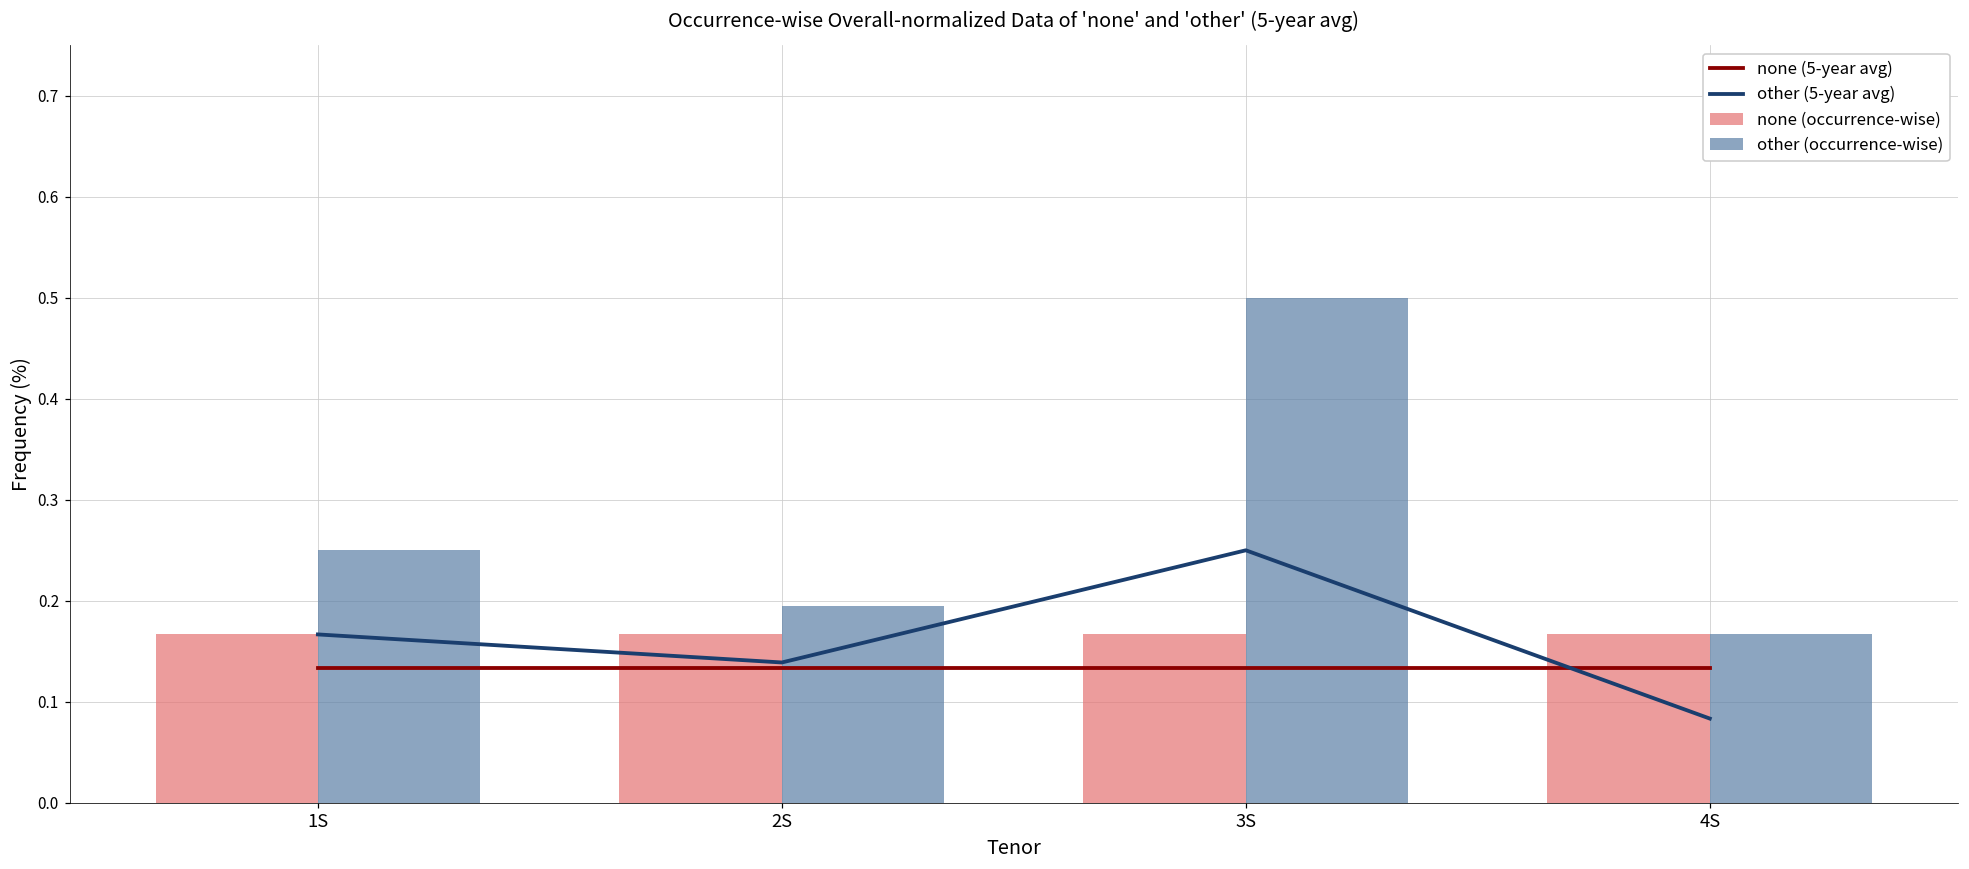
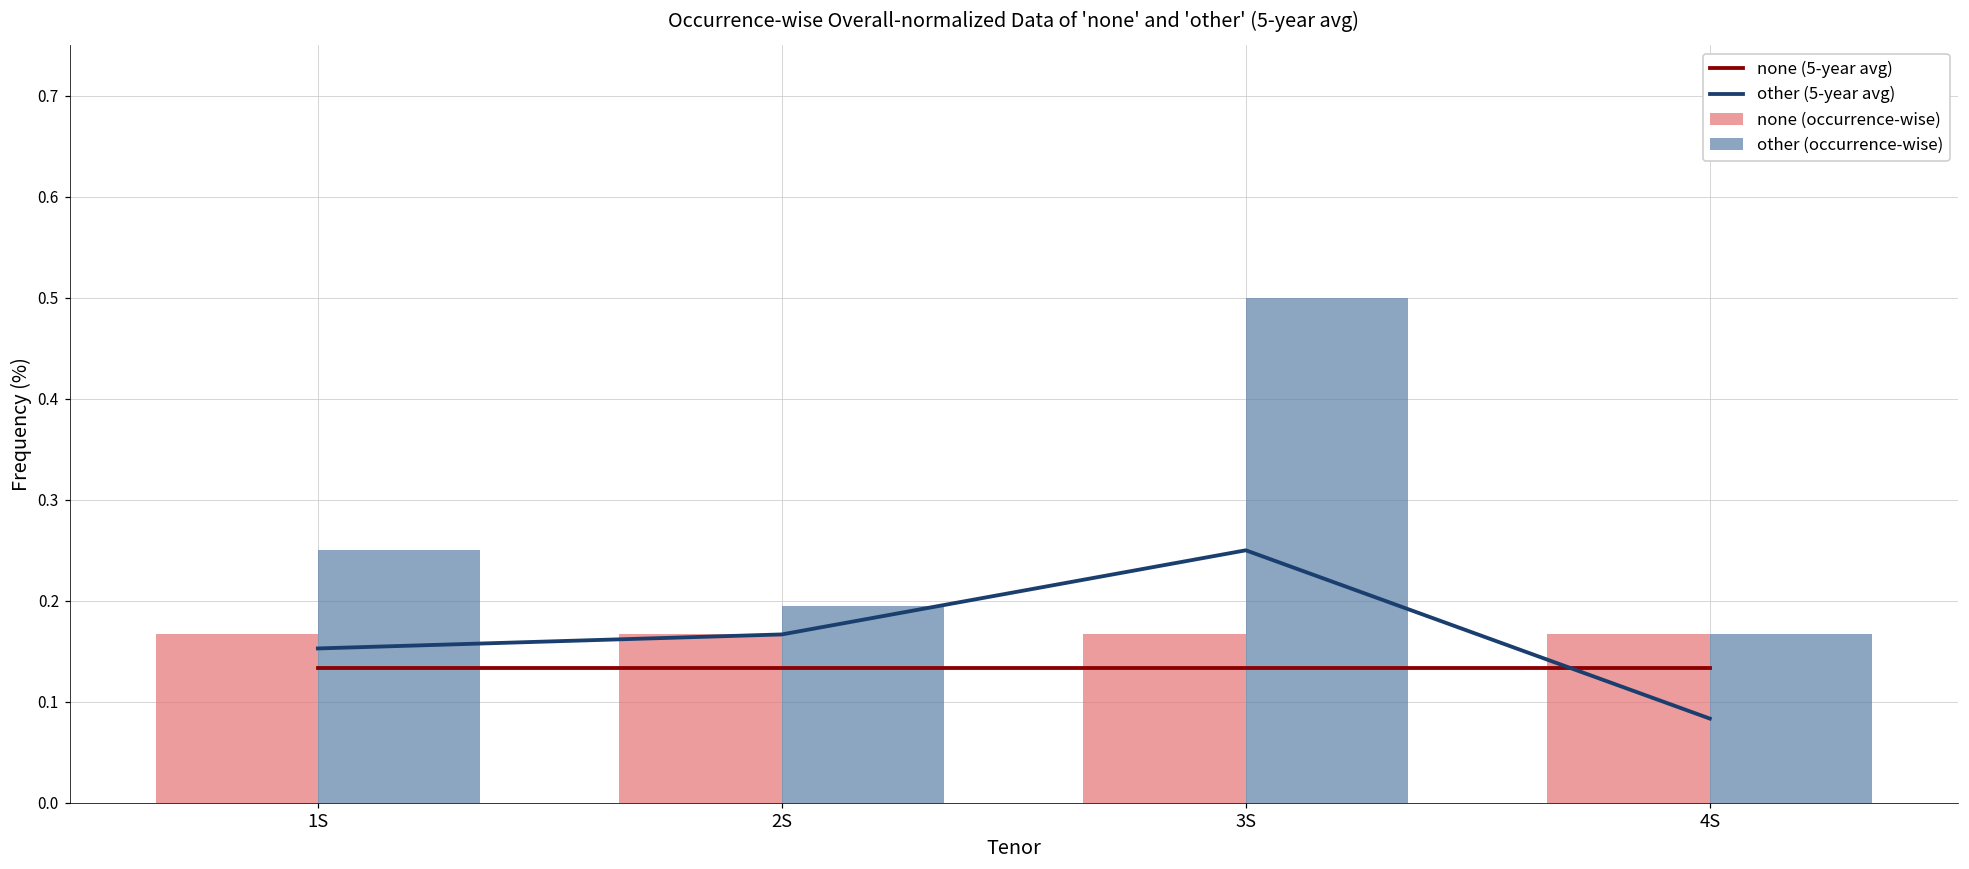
  {
    "none (occurrence-wise)": {
      "1S": 0.17,
      "2S": 0.17,
      "3S": 0.17,
      "4S": 0.17
    },
    "none (5-year avg)": {
      "1S": 0.13,
      "2S": 0.13,
      "3S": 0.13,
      "4S": 0.13
    },
    "other (5-year avg)": {
-     "1S": 0.17,
-     "2S": 0.14,
+     "1S": 0.15,
+     "2S": 0.17,
      "3S": 0.25,
      "4S": 0.08
    },
    "other (occurrence-wise)": {
      "1S": 0.25,
      "2S": 0.19,
      "3S": 0.50,
      "4S": 0.17
    }
  }
